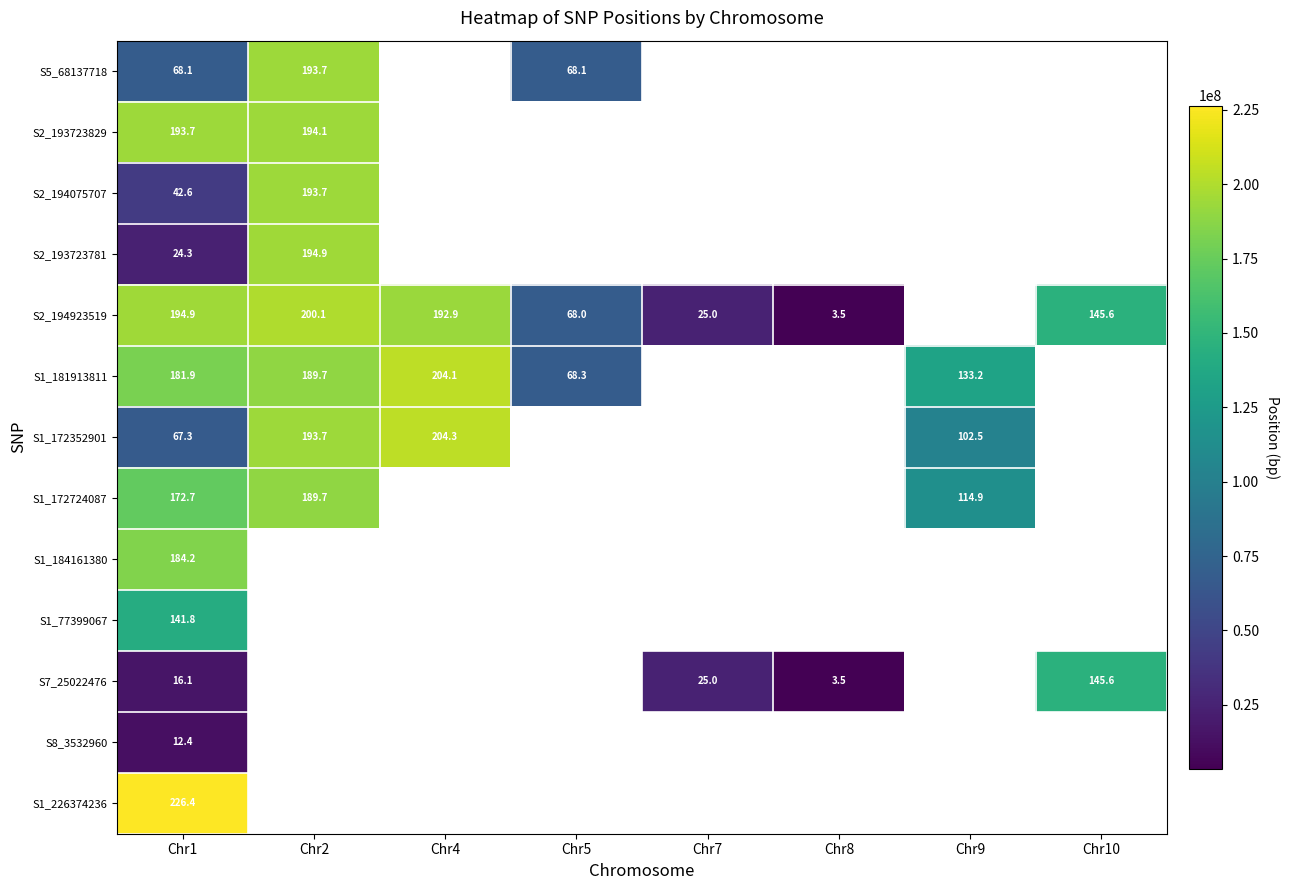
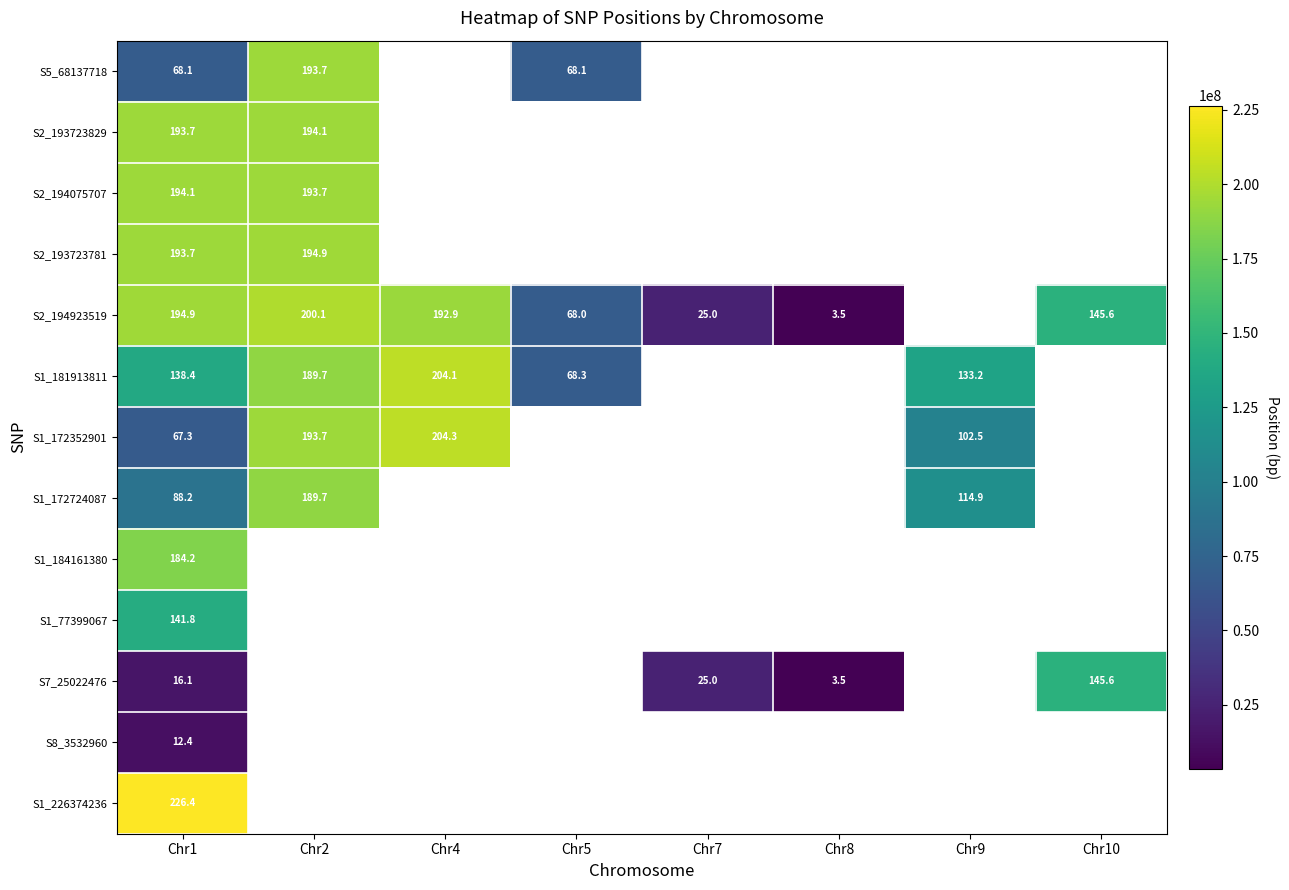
  {
    "S5_68137718": {
      "Chr1": 68.1,
      "Chr2": 193.7,
      "Chr5": 68.1
    },
    "S2_193723829": {
      "Chr1": 193.7,
      "Chr2": 194.1
    },
    "S2_194075707": {
-     "Chr1": 42.6,
+     "Chr1": 194.1,
      "Chr2": 193.7
    },
    "S2_193723781": {
-     "Chr1": 24.3,
+     "Chr1": 193.7,
      "Chr2": 194.9
    },
    "S2_194923519": {
      "Chr1": 194.9,
      "Chr2": 200.1,
      "Chr4": 192.9,
      "Chr5": 68.0,
      "Chr7": 25.0,
      "Chr8": 3.5,
      "Chr10": 145.6
    },
    "S1_181913811": {
-     "Chr1": 181.9,
+     "Chr1": 138.4,
      "Chr2": 189.7,
      "Chr4": 204.1,
      "Chr5": 68.3,
      "Chr9": 133.2
    },
    "S1_172352901": {
      "Chr1": 67.3,
      "Chr2": 193.7,
      "Chr4": 204.3,
      "Chr9": 102.5
    },
    "S1_172724087": {
-     "Chr1": 172.7,
+     "Chr1": 88.2,
      "Chr2": 189.7,
      "Chr9": 114.9
    },
    "S1_184161380": {
      "Chr1": 184.2
    },
    "S1_77399067": {
      "Chr1": 141.8
    },
    "S7_25022476": {
      "Chr1": 16.1,
      "Chr7": 25.0,
      "Chr8": 3.5,
      "Chr10": 145.6
    },
    "S8_3532960": {
      "Chr1": 12.4
    },
    "S1_226374236": {
      "Chr1": 226.4
    }
  }
